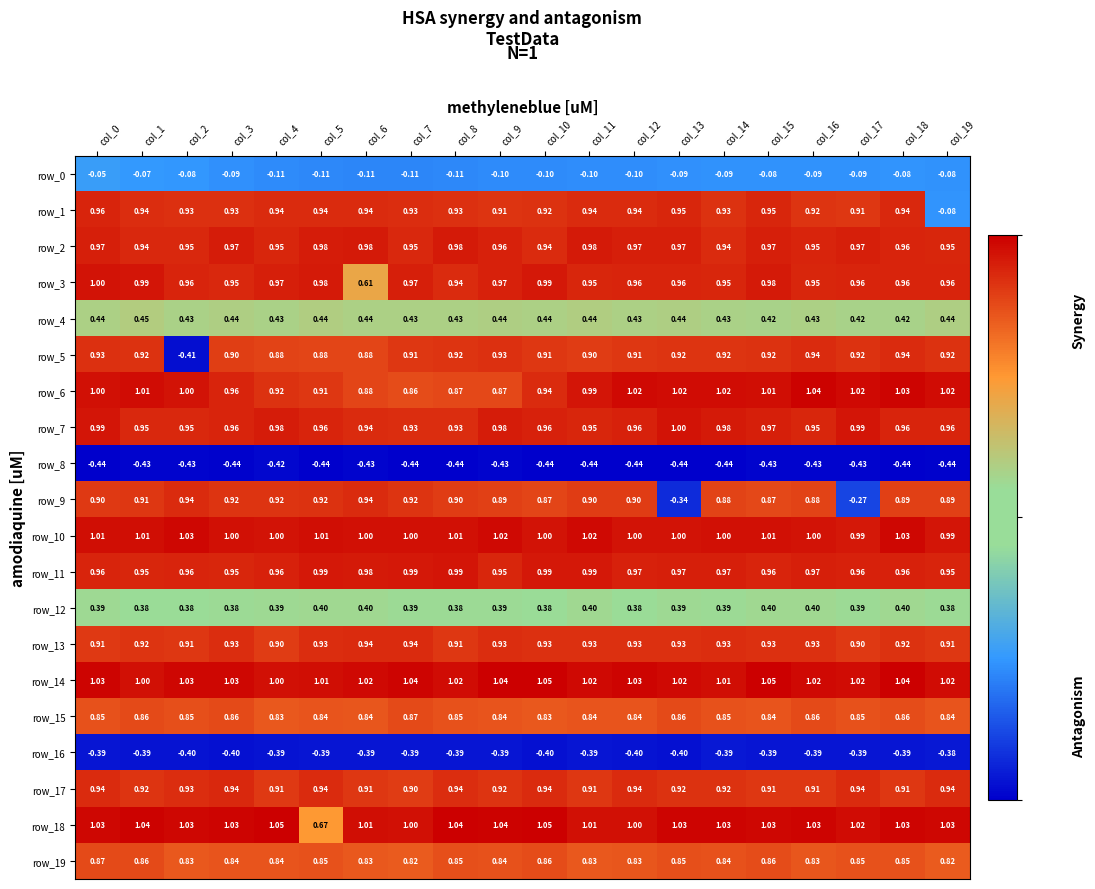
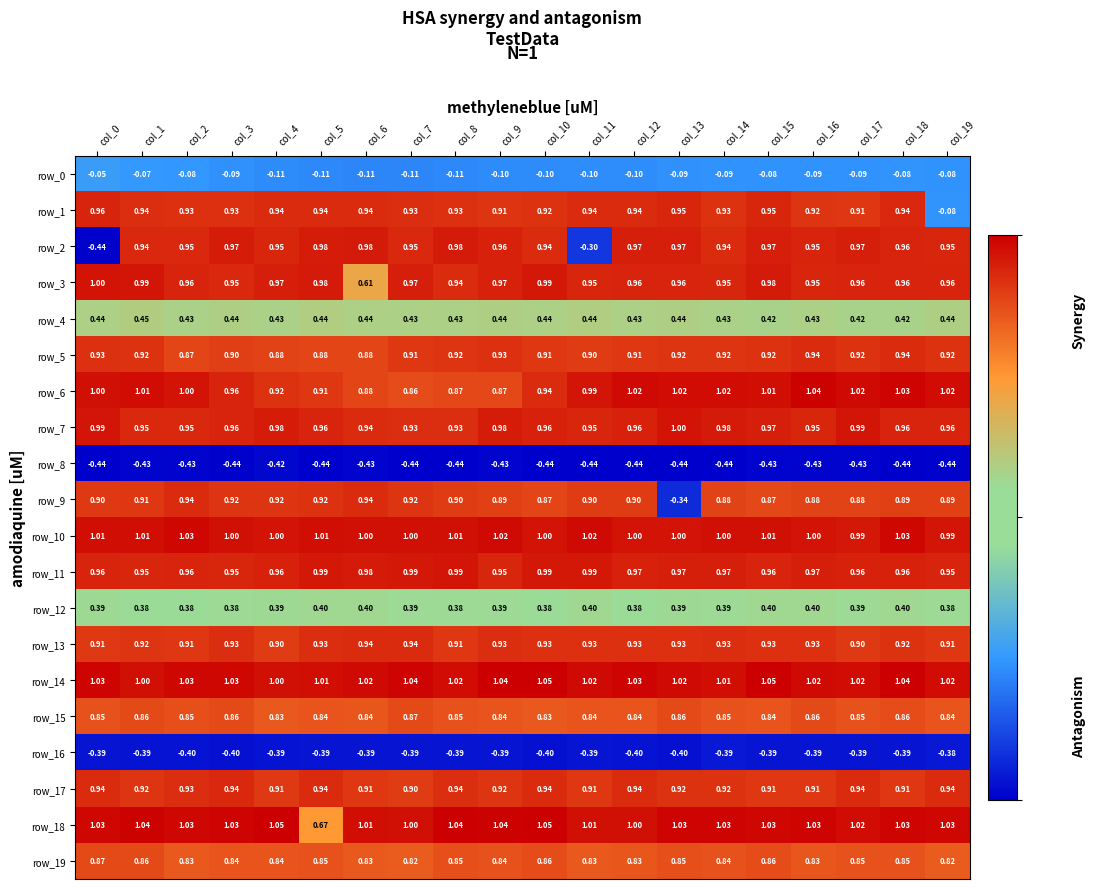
  {
    "row_2": {
-     "col_0": 0.97,
+     "col_0": -0.44,
      "col_1": 0.94,
      "col_2": 0.95,
      "col_3": 0.97,
      "col_4": 0.95,
      "col_5": 0.98,
      "col_6": 0.98,
      "col_7": 0.95,
      "col_8": 0.98,
      "col_9": 0.96,
      "col_10": 0.94,
-     "col_11": 0.98,
+     "col_11": -0.30,
      "col_12": 0.97,
      "col_13": 0.97,
      "col_14": 0.94,
      "col_15": 0.97,
      "col_16": 0.95,
      "col_17": 0.97,
      "col_18": 0.96,
      "col_19": 0.95
    },
    "row_5": {
      "col_0": 0.93,
      "col_1": 0.92,
-     "col_2": -0.41,
+     "col_2": 0.87,
      "col_3": 0.90,
      "col_4": 0.88,
      "col_5": 0.88,
      "col_6": 0.88,
      "col_7": 0.91,
      "col_8": 0.92,
      "col_9": 0.93,
      "col_10": 0.91,
      "col_11": 0.90,
      "col_12": 0.91,
      "col_13": 0.92,
      "col_14": 0.92,
      "col_15": 0.92,
      "col_16": 0.94,
      "col_17": 0.92,
      "col_18": 0.94,
      "col_19": 0.92
    },
    "row_9": {
      "col_0": 0.90,
      "col_1": 0.91,
      "col_2": 0.94,
      "col_3": 0.92,
      "col_4": 0.92,
      "col_5": 0.92,
      "col_6": 0.94,
      "col_7": 0.92,
      "col_8": 0.90,
      "col_9": 0.89,
      "col_10": 0.87,
      "col_11": 0.90,
      "col_12": 0.90,
      "col_13": -0.34,
      "col_14": 0.88,
      "col_15": 0.87,
      "col_16": 0.88,
-     "col_17": -0.27,
+     "col_17": 0.88,
      "col_18": 0.89,
      "col_19": 0.89
    }
  }
